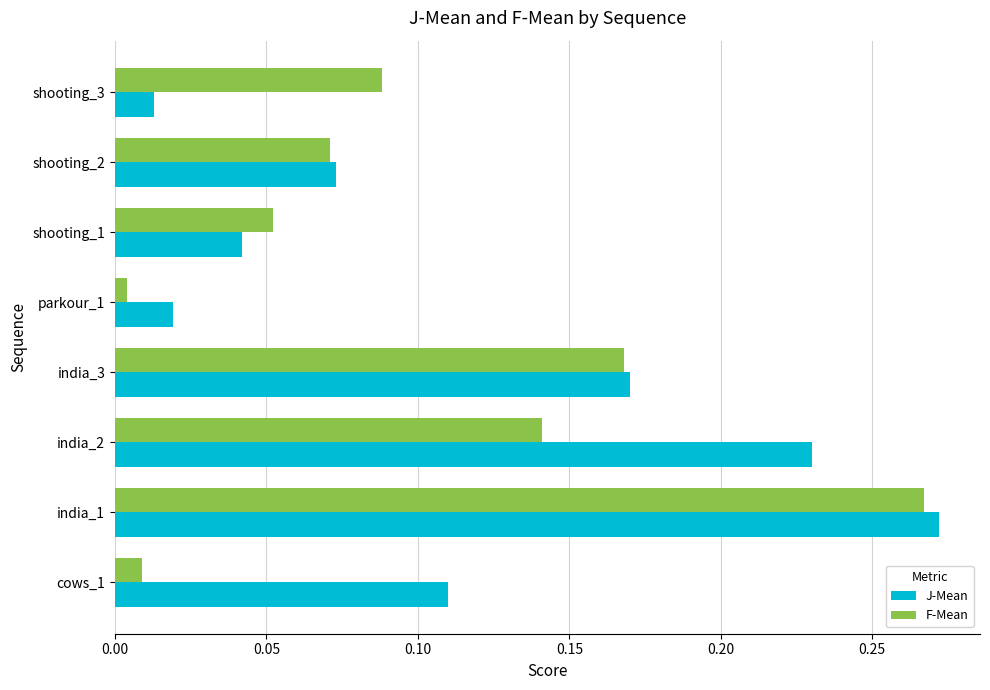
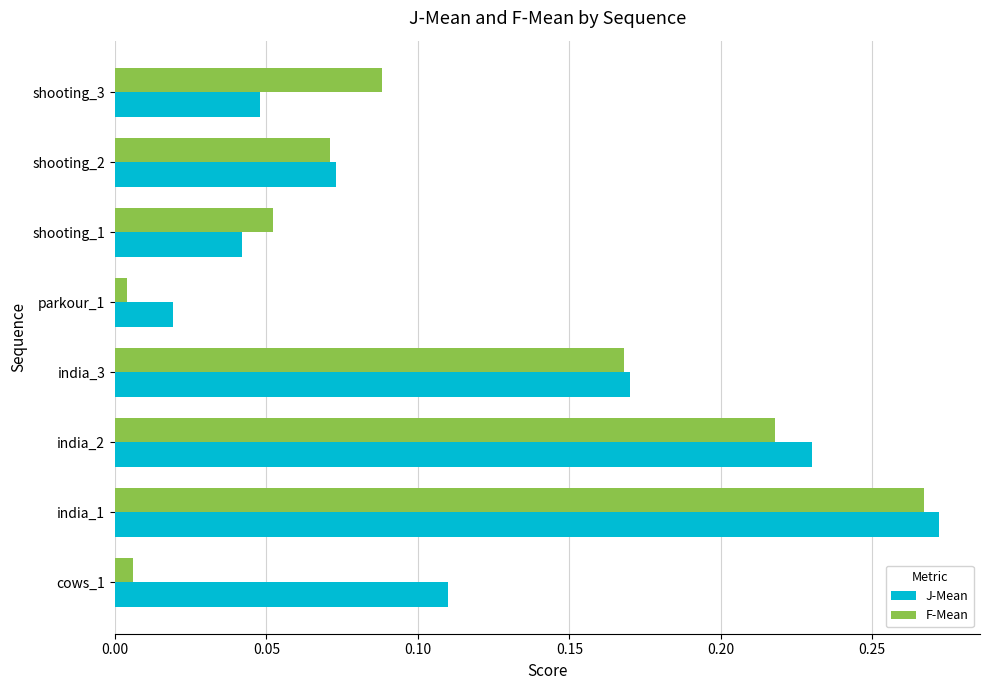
  {
    "J-Mean": {
-     "shooting_3": 0.013,
+     "shooting_3": 0.048,
      "shooting_2": 0.073,
      "shooting_1": 0.042,
      "parkour_1": 0.019,
      "india_3": 0.170,
      "india_2": 0.230,
      "india_1": 0.272,
      "cows_1": 0.110
    },
    "F-Mean": {
      "shooting_3": 0.088,
      "shooting_2": 0.071,
      "shooting_1": 0.052,
      "parkour_1": 0.004,
      "india_3": 0.168,
-     "india_2": 0.141,
+     "india_2": 0.218,
      "india_1": 0.267,
-     "cows_1": 0.009
+     "cows_1": 0.006
    }
  }
